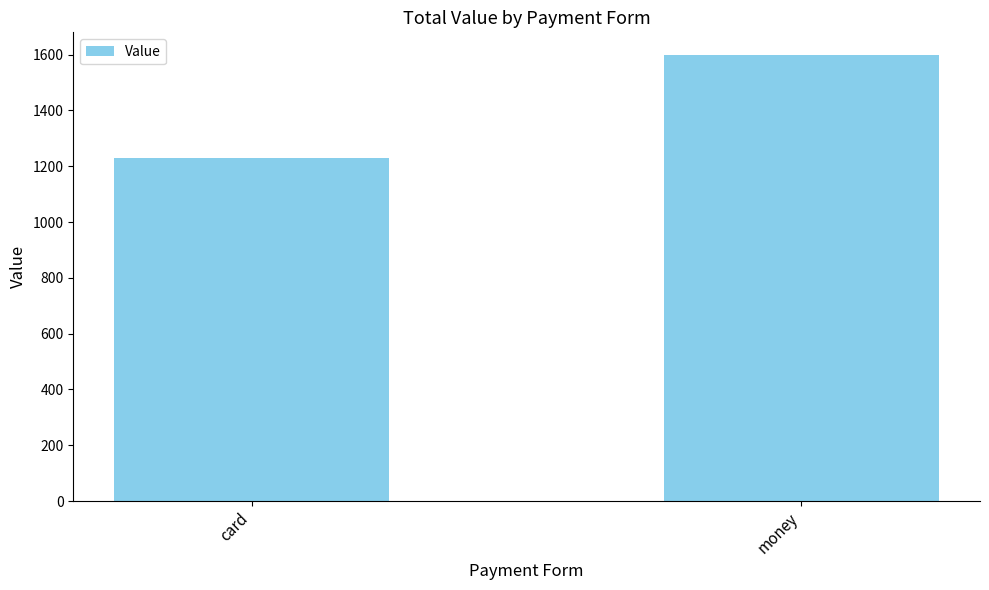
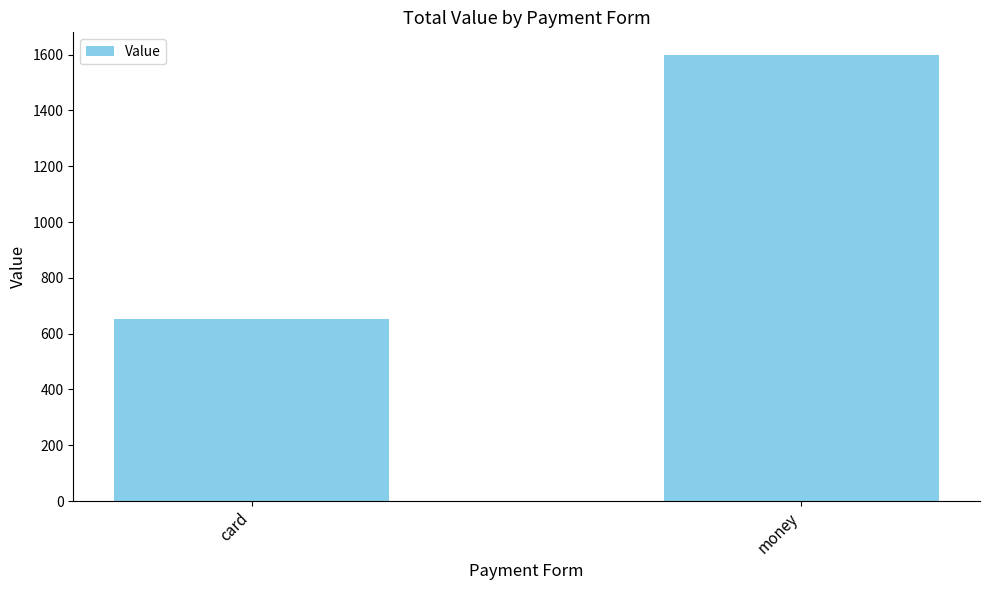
  {
-   "card": 1230,
+   "card": 650,
    "money": 1600
  }
